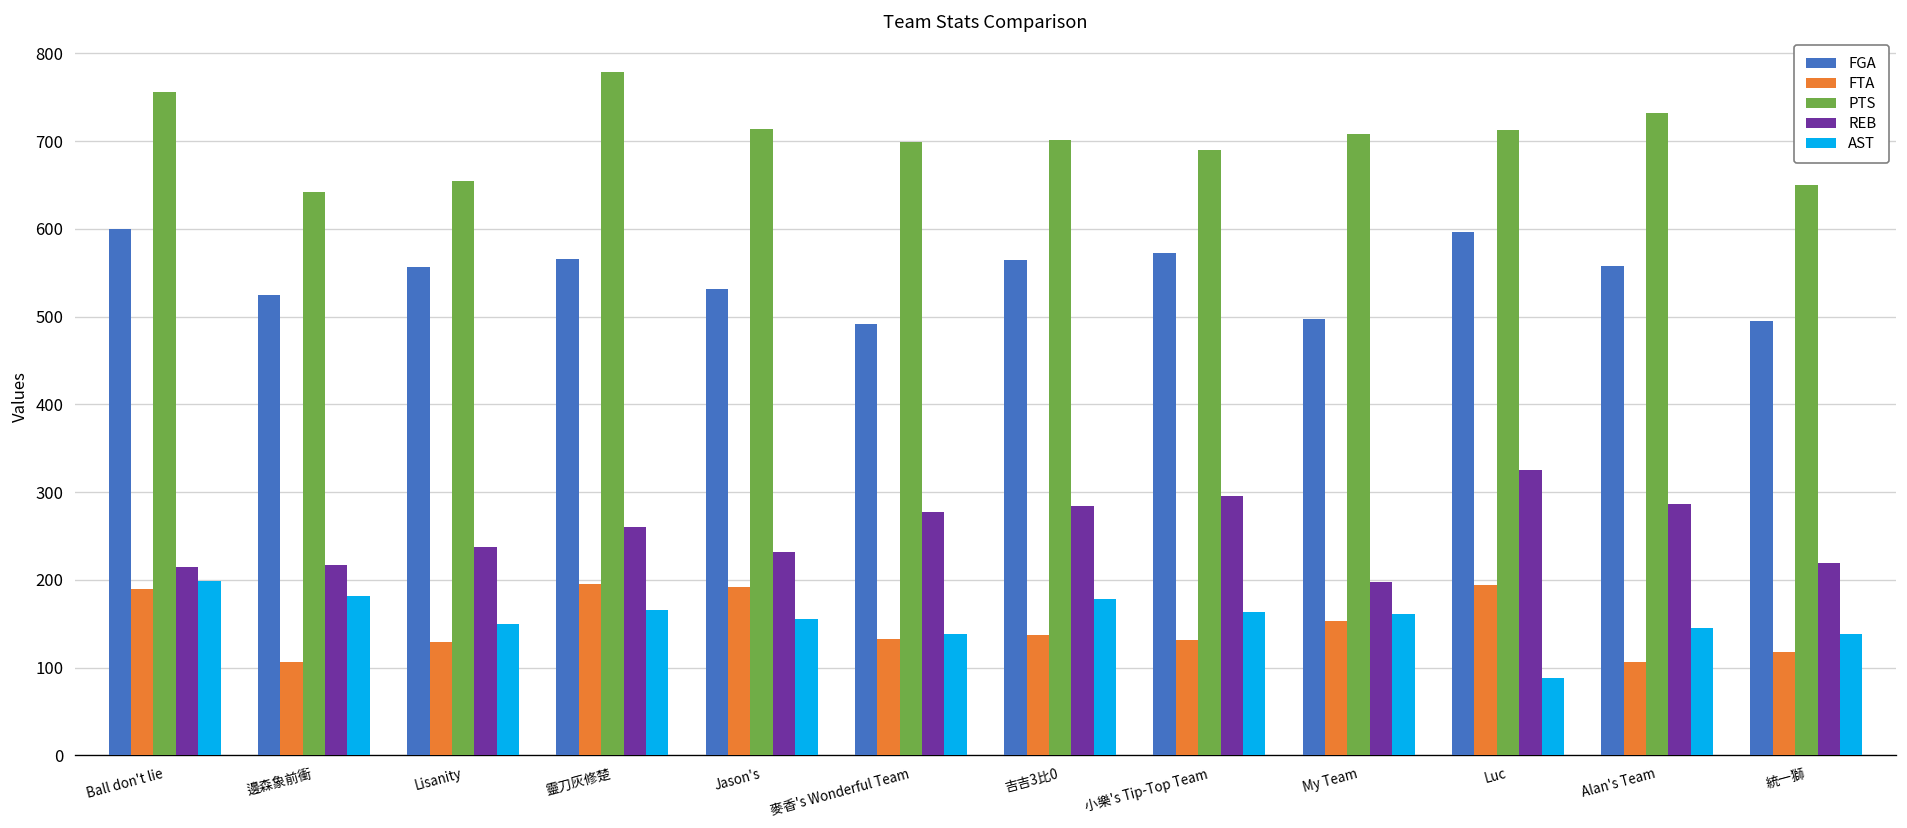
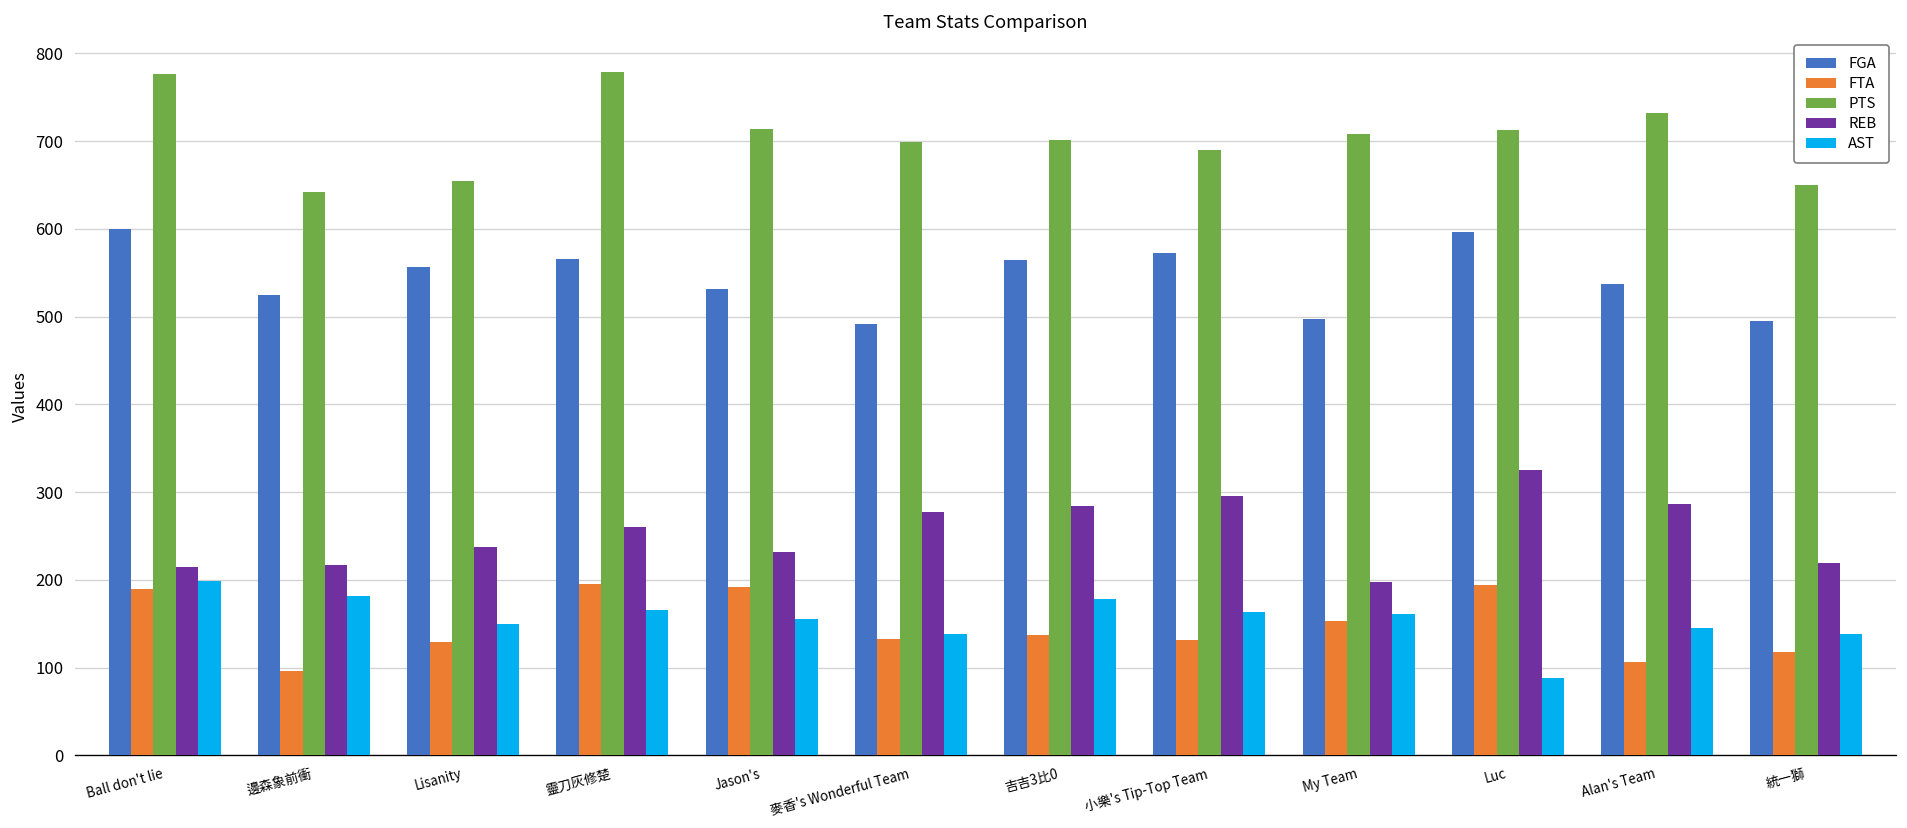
  {
    "FGA": {
      "Ball don't lie": 600,
      "邊森象前衝": 530,
      "Lisanity": 560,
      "靈刀灰修楚": 570,
      "Jason's": 530,
      "麥香's Wonderful Team": 490,
      "吉吉3比0": 560,
      "小樂's Tip-Top Team": 570,
      "My Team": 500,
      "Luc": 600,
-     "Alan's Team": 560,
+     "Alan's Team": 540,
      "統一獅": 500
    },
    "FTA": {
      "Ball don't lie": 190,
-     "邊森象前衝": 110,
+     "邊森象前衝": 100,
      "Lisanity": 130,
      "靈刀灰修楚": 200,
      "Jason's": 190,
      "麥香's Wonderful Team": 130,
      "吉吉3比0": 140,
      "小樂's Tip-Top Team": 130,
      "My Team": 150,
      "Luc": 190,
      "Alan's Team": 110,
      "統一獅": 120
    },
    "PTS": {
-     "Ball don't lie": 760,
+     "Ball don't lie": 780,
      "邊森象前衝": 640,
      "Lisanity": 650,
      "靈刀灰修楚": 780,
      "Jason's": 710,
      "麥香's Wonderful Team": 700,
      "吉吉3比0": 700,
      "小樂's Tip-Top Team": 690,
      "My Team": 710,
      "Luc": 710,
      "Alan's Team": 730,
      "統一獅": 650
    },
    "REB": {
      "Ball don't lie": 220,
      "邊森象前衝": 220,
      "Lisanity": 240,
      "靈刀灰修楚": 260,
      "Jason's": 230,
      "麥香's Wonderful Team": 280,
      "吉吉3比0": 280,
      "小樂's Tip-Top Team": 300,
      "My Team": 200,
      "Luc": 330,
      "Alan's Team": 290,
      "統一獅": 220
    },
    "AST": {
      "Ball don't lie": 200,
      "邊森象前衝": 180,
      "Lisanity": 150,
      "靈刀灰修楚": 170,
      "Jason's": 160,
      "麥香's Wonderful Team": 140,
      "吉吉3比0": 180,
      "小樂's Tip-Top Team": 160,
      "My Team": 160,
      "Luc": 90,
      "Alan's Team": 150,
      "統一獅": 140
    }
  }
